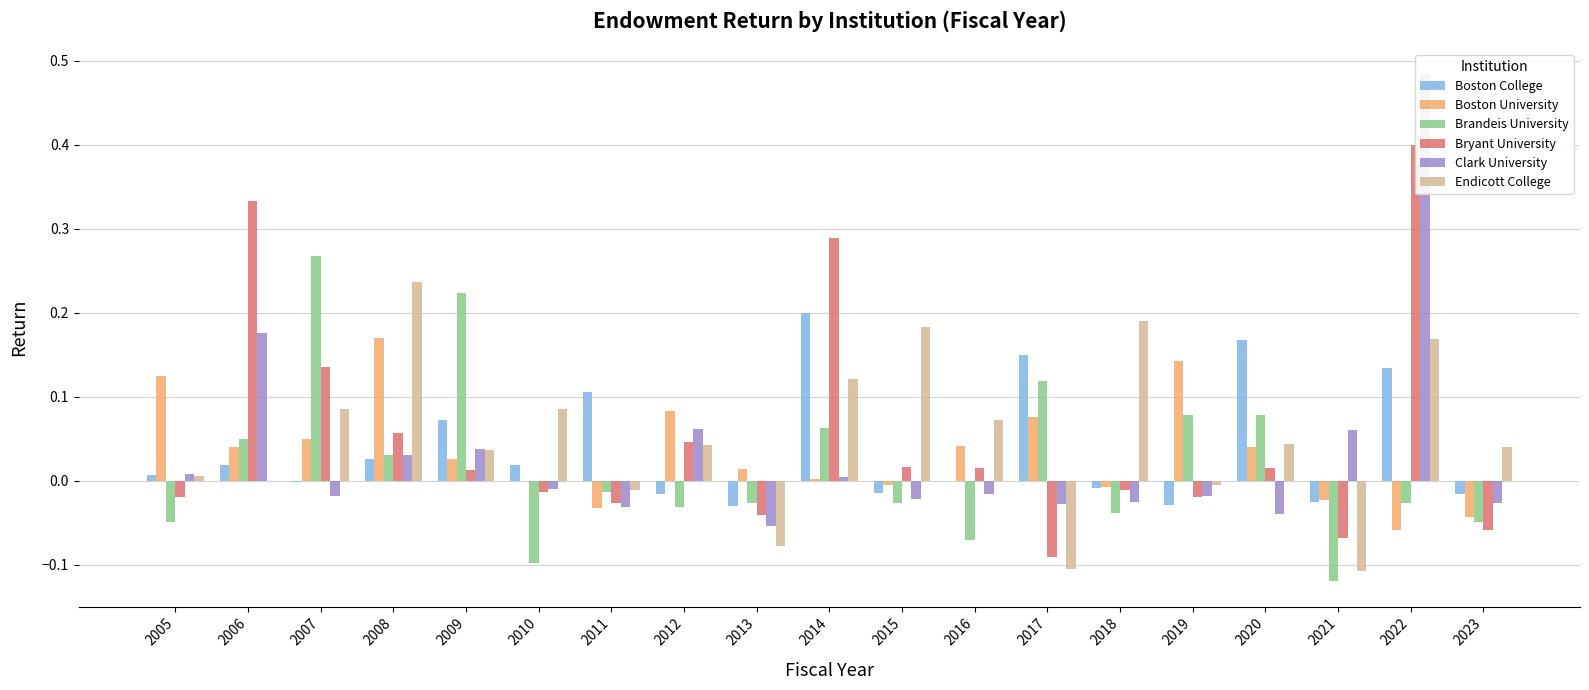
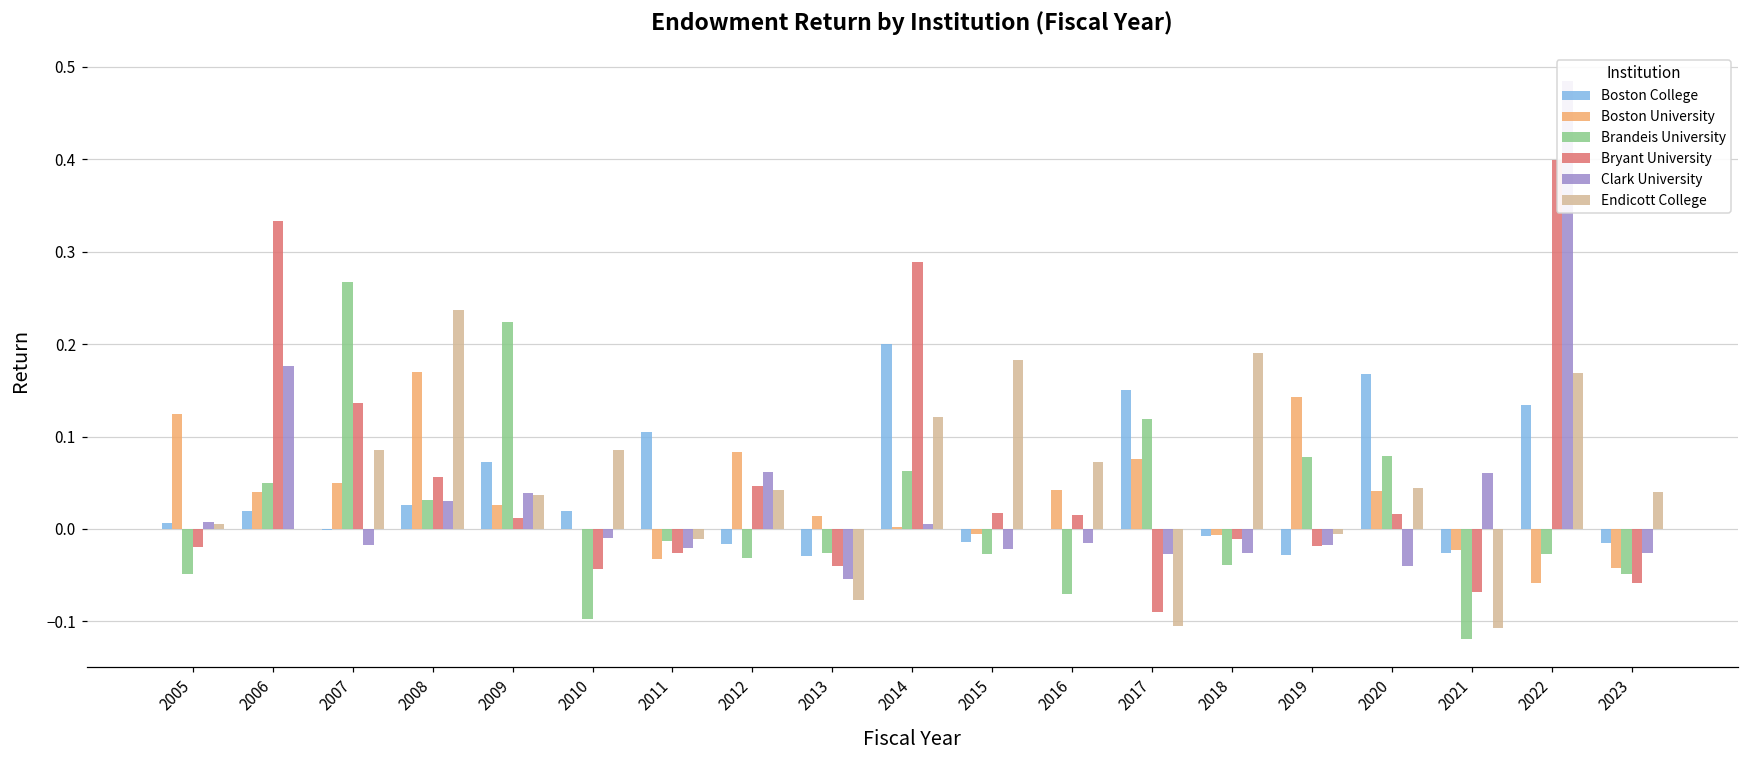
  {
    "Boston College": {
      "2005": 0.01,
      "2006": 0.02,
      "2008": 0.03,
      "2009": 0.07,
      "2010": 0.02,
      "2011": 0.11,
      "2012": -0.02,
      "2013": -0.03,
      "2014": 0.20,
      "2015": -0.01,
      "2017": 0.15,
      "2018": -0.01,
      "2019": -0.03,
      "2020": 0.17,
      "2021": -0.03,
      "2022": 0.13,
      "2023": -0.02
    },
    "Brandeis University": {
      "2005": -0.05,
      "2006": 0.05,
      "2007": 0.27,
      "2008": 0.03,
      "2009": 0.22,
      "2010": -0.10,
      "2011": -0.01,
      "2012": -0.03,
      "2013": -0.03,
      "2014": 0.06,
      "2015": -0.03,
      "2016": -0.07,
      "2017": 0.12,
      "2018": -0.04,
      "2019": 0.08,
      "2020": 0.08,
      "2021": -0.12,
      "2022": -0.03,
      "2023": -0.05
    },
    "Bryant University": {
      "2005": -0.02,
      "2006": 0.33,
      "2007": 0.14,
      "2008": 0.06,
      "2009": 0.01,
-     "2010": -0.01,
+     "2010": -0.04,
      "2011": -0.03,
      "2012": 0.05,
      "2013": -0.04,
      "2014": 0.29,
      "2015": 0.02,
      "2016": 0.02,
      "2017": -0.09,
      "2018": -0.01,
      "2019": -0.02,
      "2020": 0.02,
      "2021": -0.07,
      "2023": -0.06
    },
    "Clark University": {
      "2005": 0.01,
      "2006": 0.18,
      "2007": -0.02,
      "2008": 0.03,
      "2009": 0.04,
      "2010": -0.01,
-     "2011": -0.03,
+     "2011": -0.02,
      "2012": 0.06,
      "2013": -0.05,
      "2014": 0.00,
      "2015": -0.02,
      "2016": -0.02,
      "2017": -0.03,
      "2018": -0.03,
      "2019": -0.02,
      "2020": -0.04,
      "2021": 0.06,
      "2023": -0.03
    }
  }
